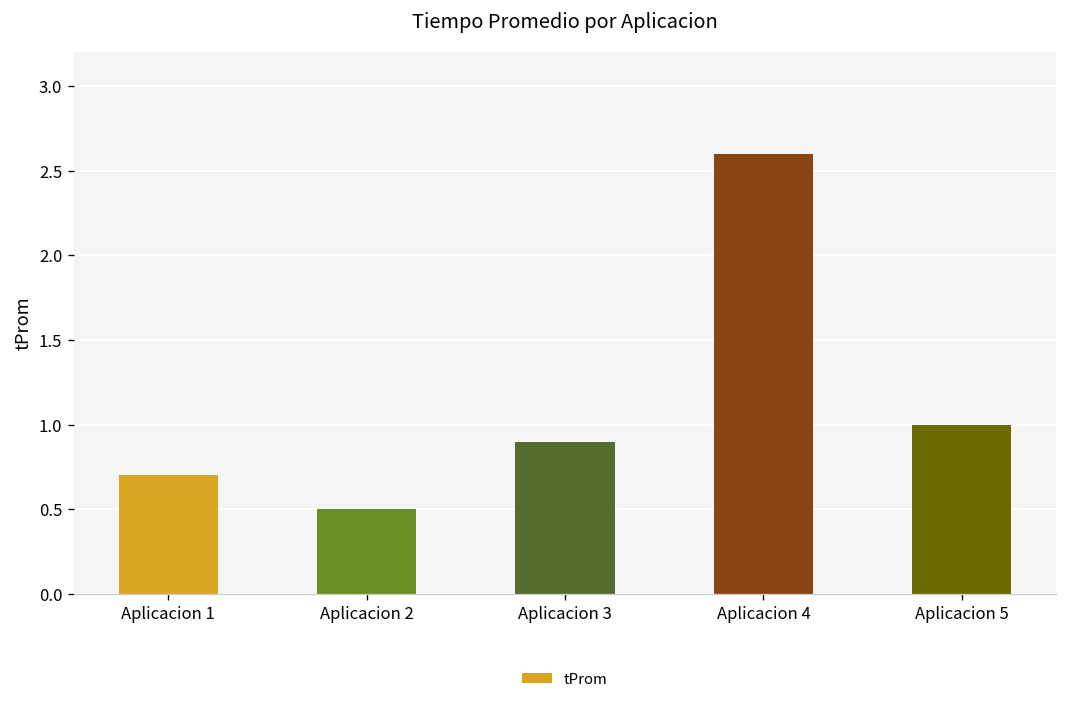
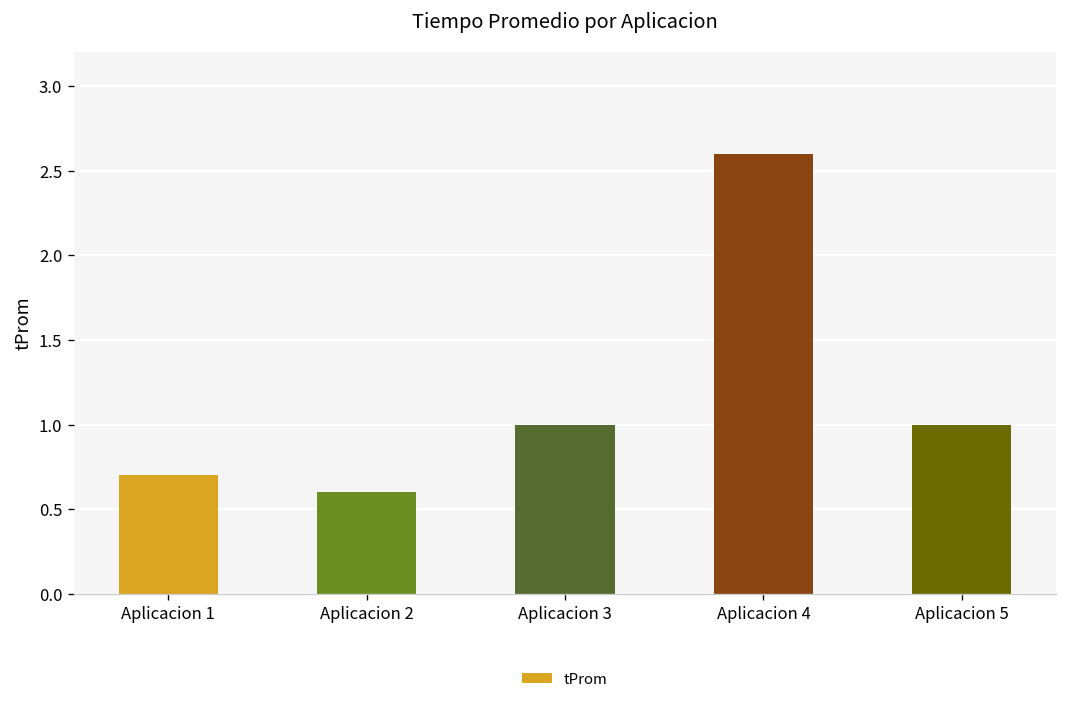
  {
    "Aplicacion 1": 0.7,
-   "Aplicacion 2": 0.5,
-   "Aplicacion 3": 0.9,
+   "Aplicacion 2": 0.6,
+   "Aplicacion 3": 1.0,
    "Aplicacion 4": 2.6,
    "Aplicacion 5": 1.0
  }
